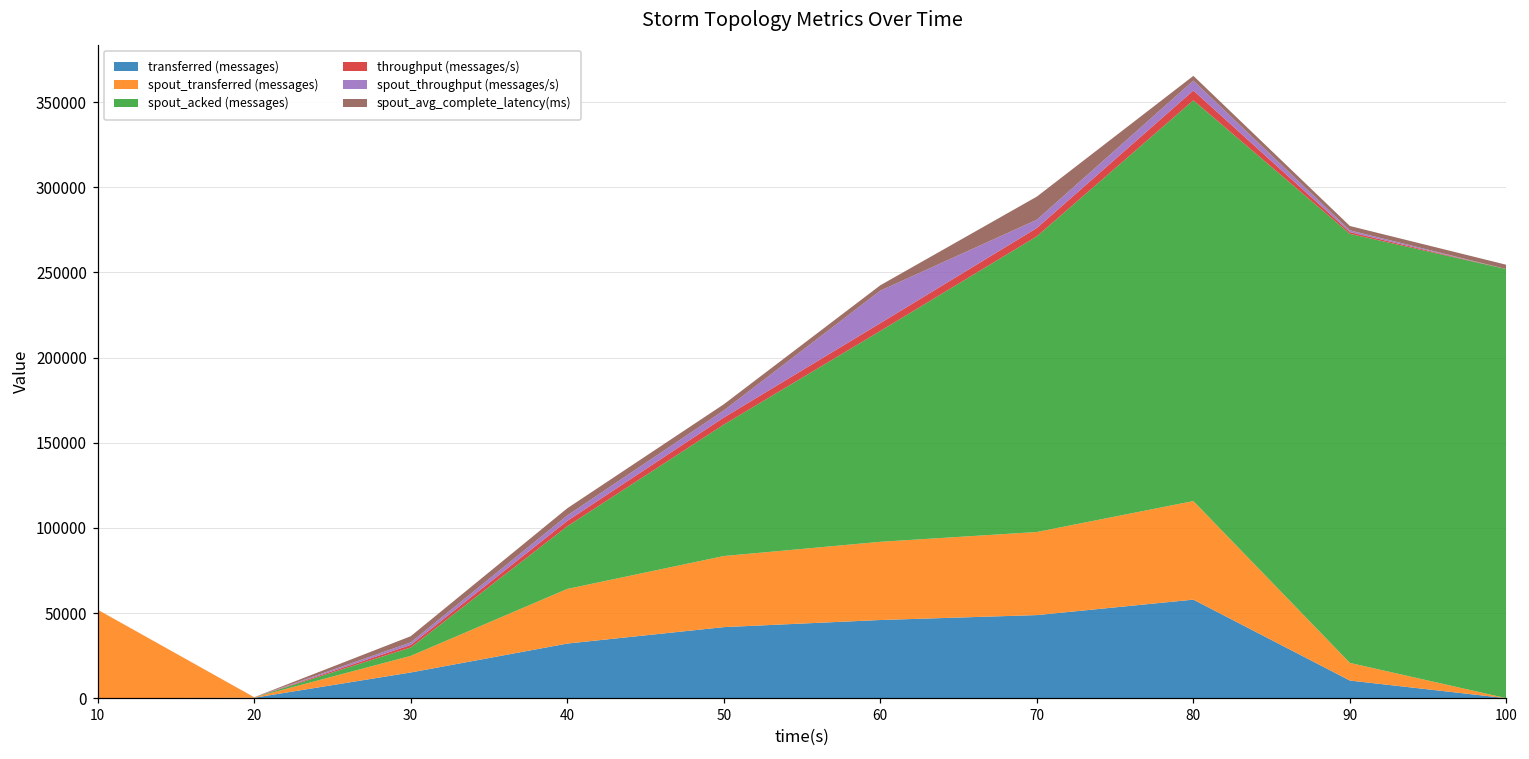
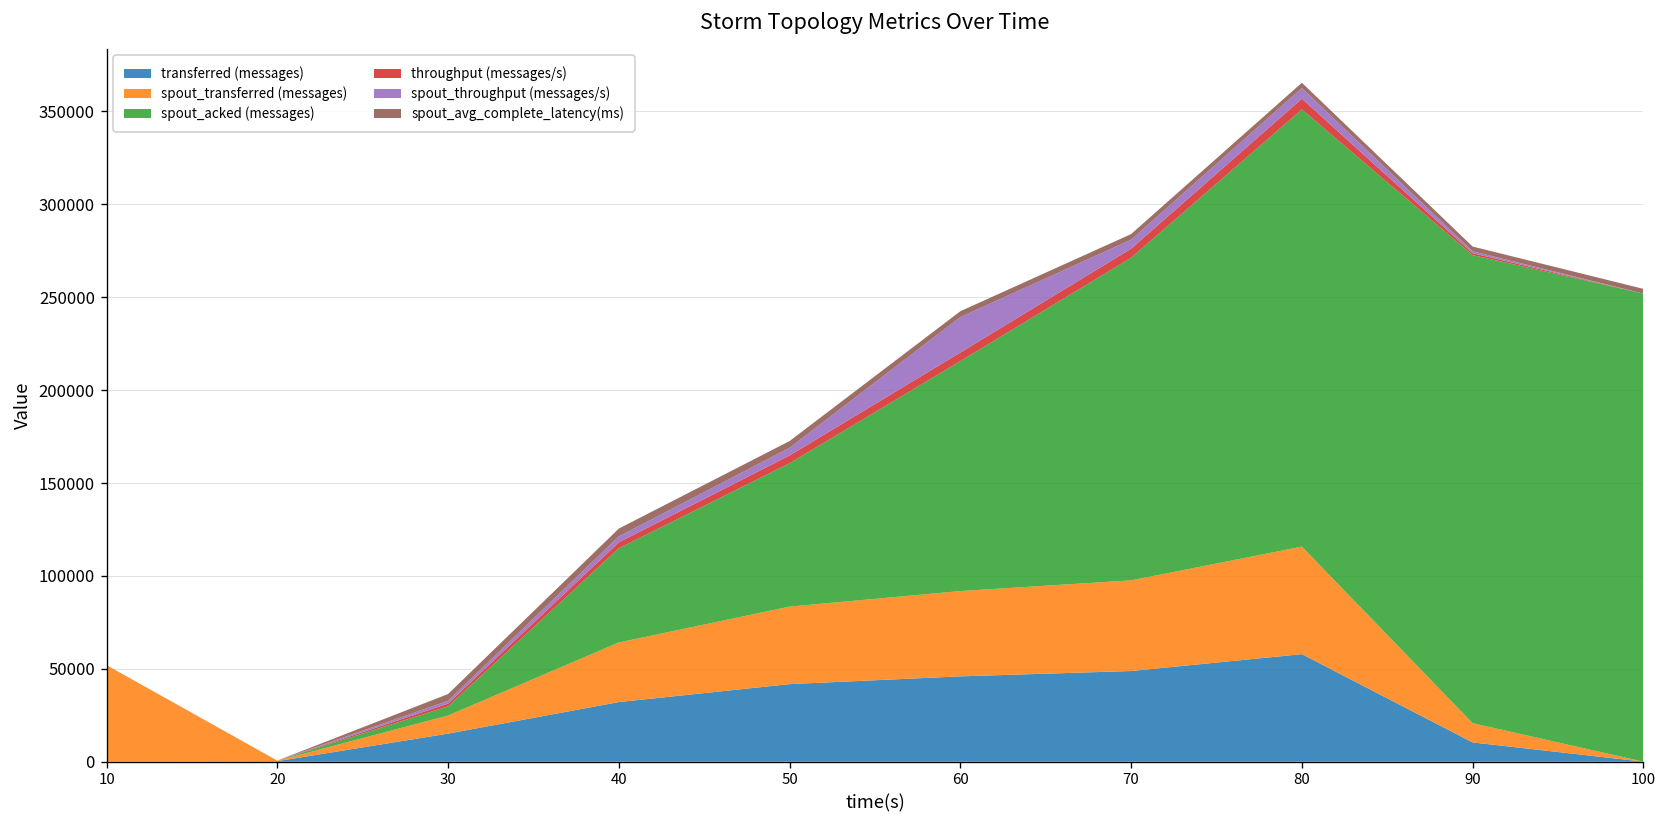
  {
    "transferred (messages)": {
      "10": 0,
      "30": 15000,
      "40": 32000,
      "50": 42000,
      "60": 46000,
      "70": 49000,
      "80": 58000,
      "90": 10000
    },
    "spout_transferred (messages)": {
      "30": 10000,
      "40": 32000,
      "50": 42000,
      "60": 46000,
      "70": 49000,
      "80": 58000,
      "90": 10000
    },
    "spout_acked (messages)": {
-     "40": 37000,
+     "40": 51000,
      "50": 77000,
      "60": 124000,
      "70": 174000,
      "80": 235000
    },
    "throughput (messages/s)": {
      "40": 3000,
      "50": 4000,
      "60": 5000,
      "70": 5000,
      "80": 6000
    },
    "spout_throughput (messages/s)": {
      "40": 3000,
      "50": 4000,
      "60": 19000,
      "70": 5000,
      "80": 6000
    },
    "spout_avg_complete_latency(ms)": {
      "30": 4000,
      "40": 4000,
      "50": 4000,
      "60": 3000,
-     "70": 14000,
+     "70": 3000,
      "80": 3000,
      "90": 3000,
      "100": 3000
    }
  }
